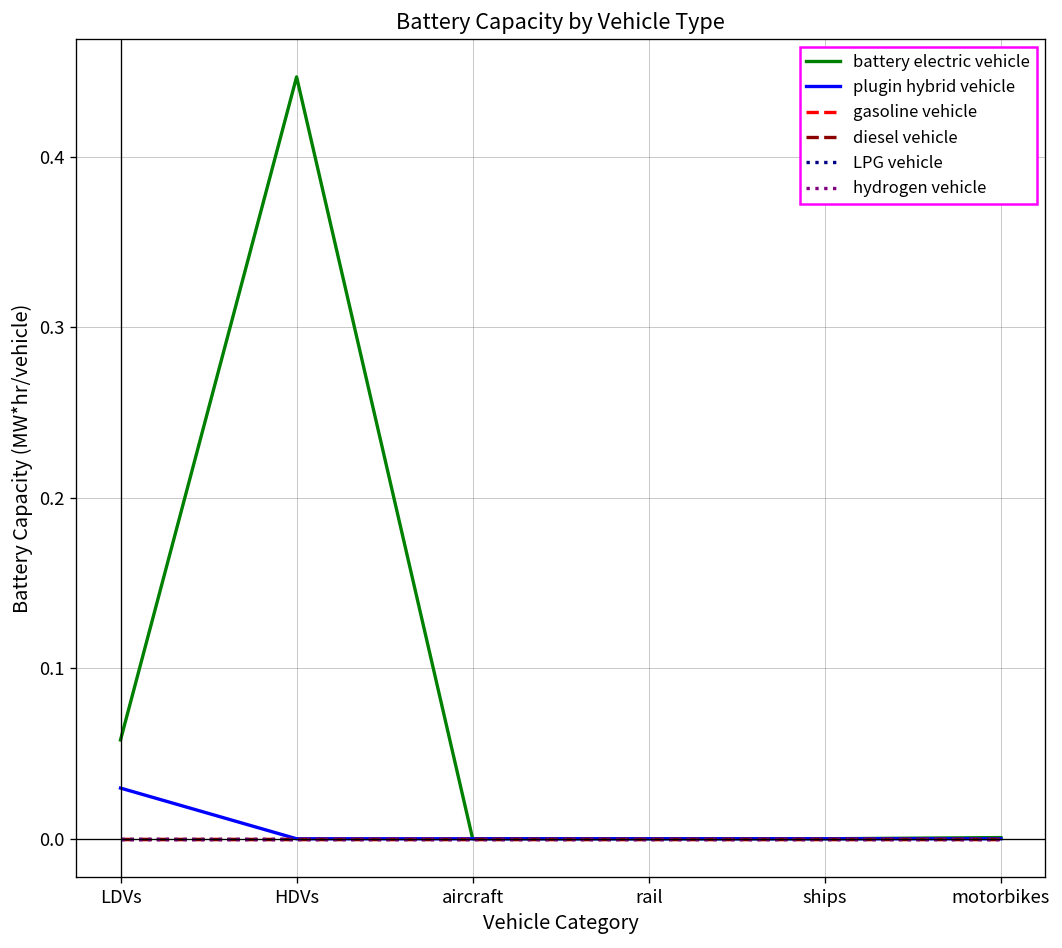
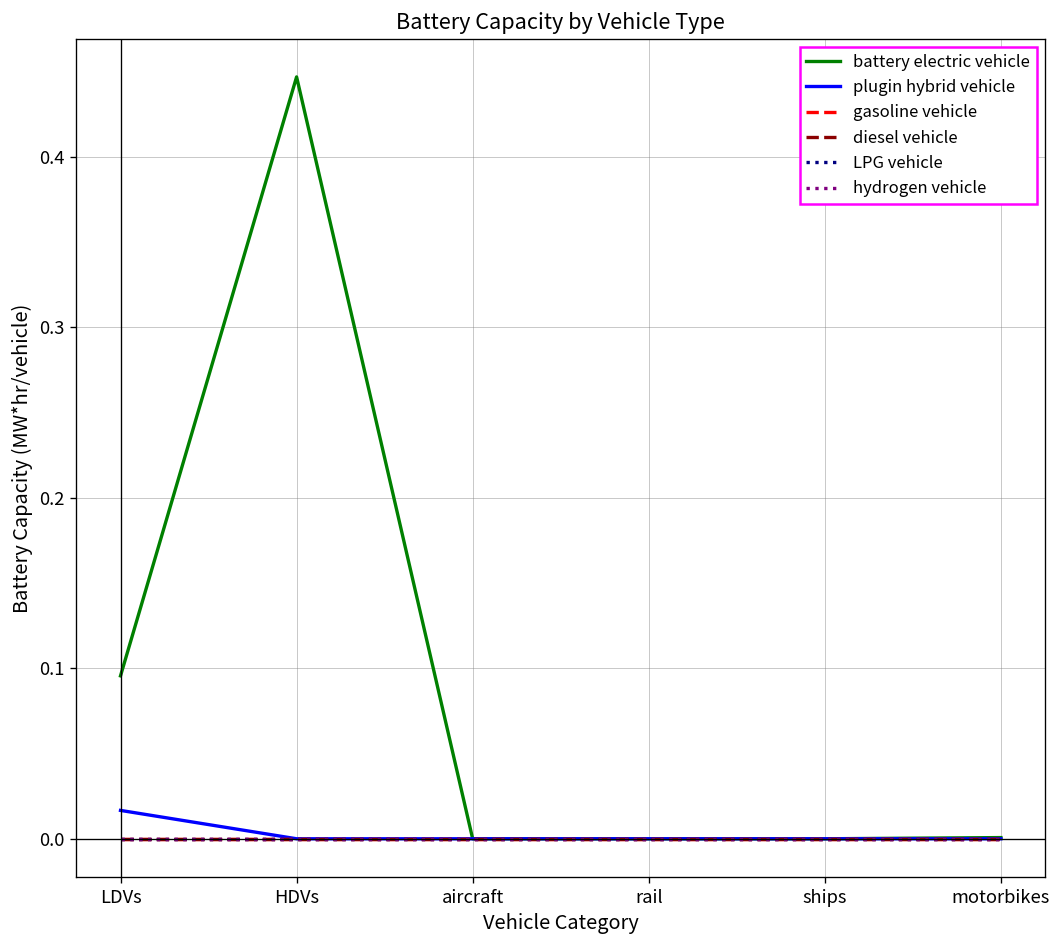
  {
    "battery electric vehicle": {
-     "LDVs": 0.058,
+     "LDVs": 0.096,
      "HDVs": 0.447
    },
    "plugin hybrid vehicle": {
-     "LDVs": 0.030
+     "LDVs": 0.017
    },
    "hydrogen vehicle": {
      "LDVs": 0.000
    }
  }
